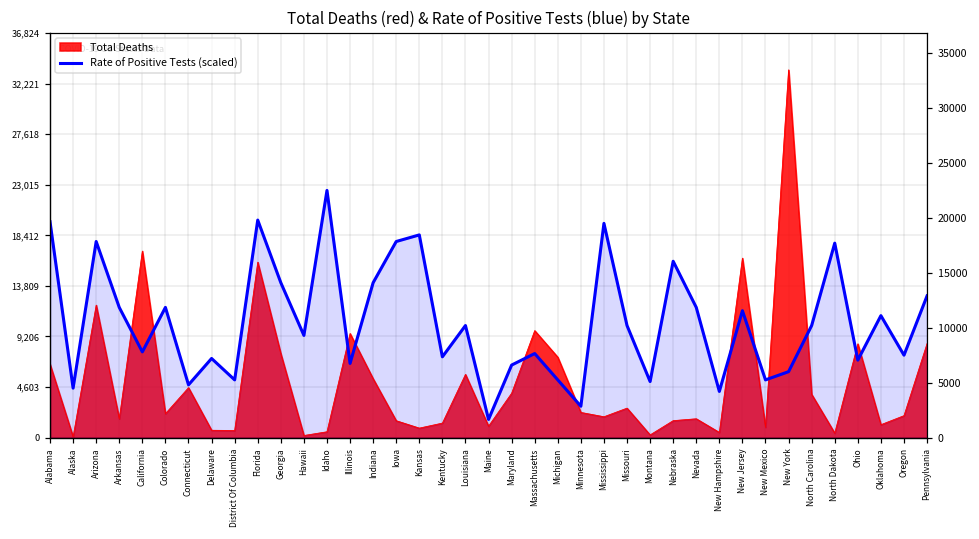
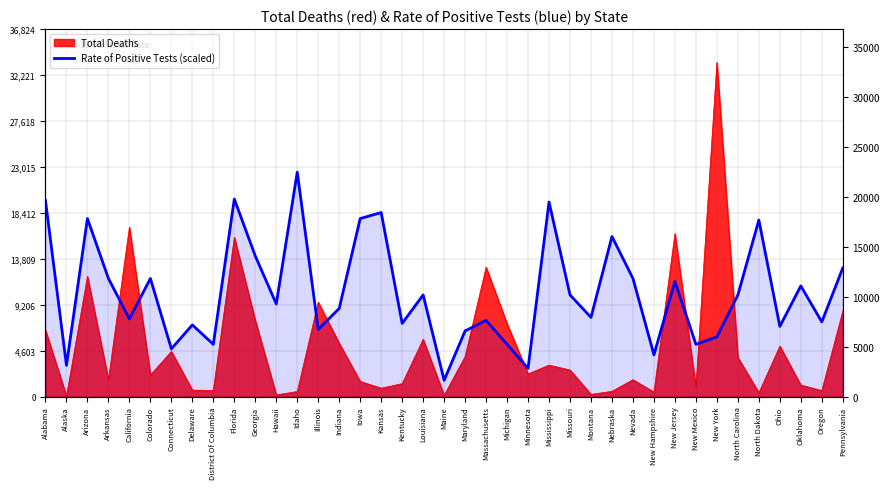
  {
    "Total Deaths": {
      "Alabama": "7,000",
      "Alaska": "0",
      "Arizona": "12,000",
      "Arkansas": "2,000",
      "California": "17,000",
      "Colorado": "2,000",
      "Connecticut": "5,000",
      "Delaware": "1,000",
      "District Of Columbia": "1,000",
      "Florida": "16,000",
      "Georgia": "8,000",
      "Hawaii": "0",
      "Idaho": "1,000",
      "Illinois": "9,000",
      "Indiana": "5,000",
      "Iowa": "2,000",
      "Kansas": "1,000",
      "Kentucky": "1,000",
      "Louisiana": "6,000",
-     "Maine": "1,000",
+     "Maine": "0",
      "Maryland": "4,000",
-     "Massachusetts": "10,000",
+     "Massachusetts": "13,000",
      "Michigan": "7,000",
      "Minnesota": "2,000",
-     "Mississippi": "2,000",
+     "Mississippi": "3,000",
      "Missouri": "3,000",
      "Montana": "0",
-     "Nebraska": "2,000",
+     "Nebraska": "1,000",
      "Nevada": "2,000",
      "New Hampshire": "0",
      "New Jersey": "16,000",
      "New Mexico": "1,000",
      "New York": "33,000",
      "North Carolina": "4,000",
      "North Dakota": "0",
-     "Ohio": "9,000",
+     "Ohio": "5,000",
      "Oklahoma": "1,000",
-     "Oregon": "2,000",
+     "Oregon": "1,000",
      "Pennsylvania": "9,000"
    },
    "Rate of Positive Tests (scaled)": {
      "Alabama": "20,000",
-     "Alaska": "5,000",
+     "Alaska": "3,000",
      "Arizona": "18,000",
      "Arkansas": "12,000",
      "California": "8,000",
      "Colorado": "12,000",
      "Connecticut": "5,000",
      "Delaware": "7,000",
      "District Of Columbia": "5,000",
      "Florida": "20,000",
      "Georgia": "14,000",
      "Hawaii": "9,000",
      "Idaho": "23,000",
      "Illinois": "7,000",
-     "Indiana": "14,000",
+     "Indiana": "9,000",
      "Iowa": "18,000",
      "Kansas": "18,000",
      "Kentucky": "7,000",
      "Louisiana": "10,000",
      "Maine": "2,000",
      "Maryland": "7,000",
      "Massachusetts": "8,000",
      "Michigan": "5,000",
      "Minnesota": "3,000",
      "Mississippi": "20,000",
      "Missouri": "10,000",
-     "Montana": "5,000",
+     "Montana": "8,000",
      "Nebraska": "16,000",
      "Nevada": "12,000",
      "New Hampshire": "4,000",
      "New Jersey": "12,000",
      "New Mexico": "5,000",
      "New York": "6,000",
      "North Carolina": "10,000",
      "North Dakota": "18,000",
      "Ohio": "7,000",
      "Oklahoma": "11,000",
      "Oregon": "8,000",
      "Pennsylvania": "13,000"
    }
  }
